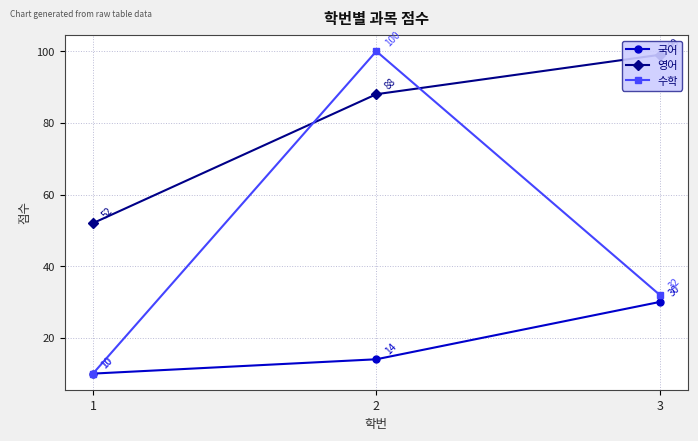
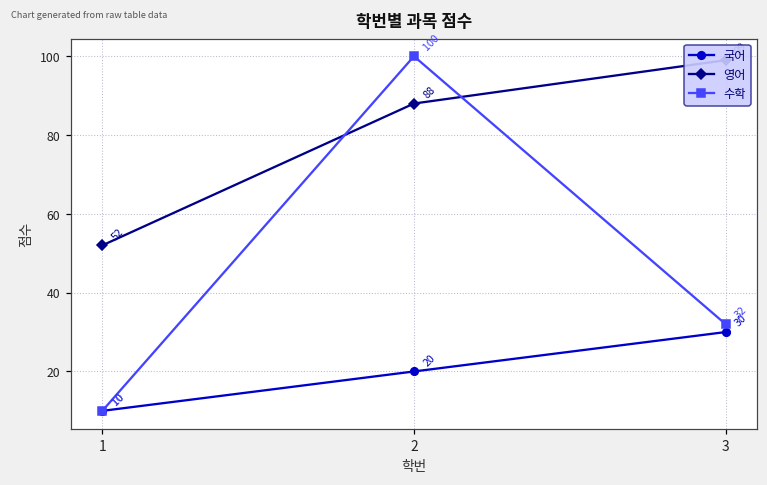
  {
    "국어": {
-     "2": 14
+     "2": 20
    },
    "영어": {
      "1": 52,
      "2": 88
    },
    "수학": {
      "2": 100
    }
  }
